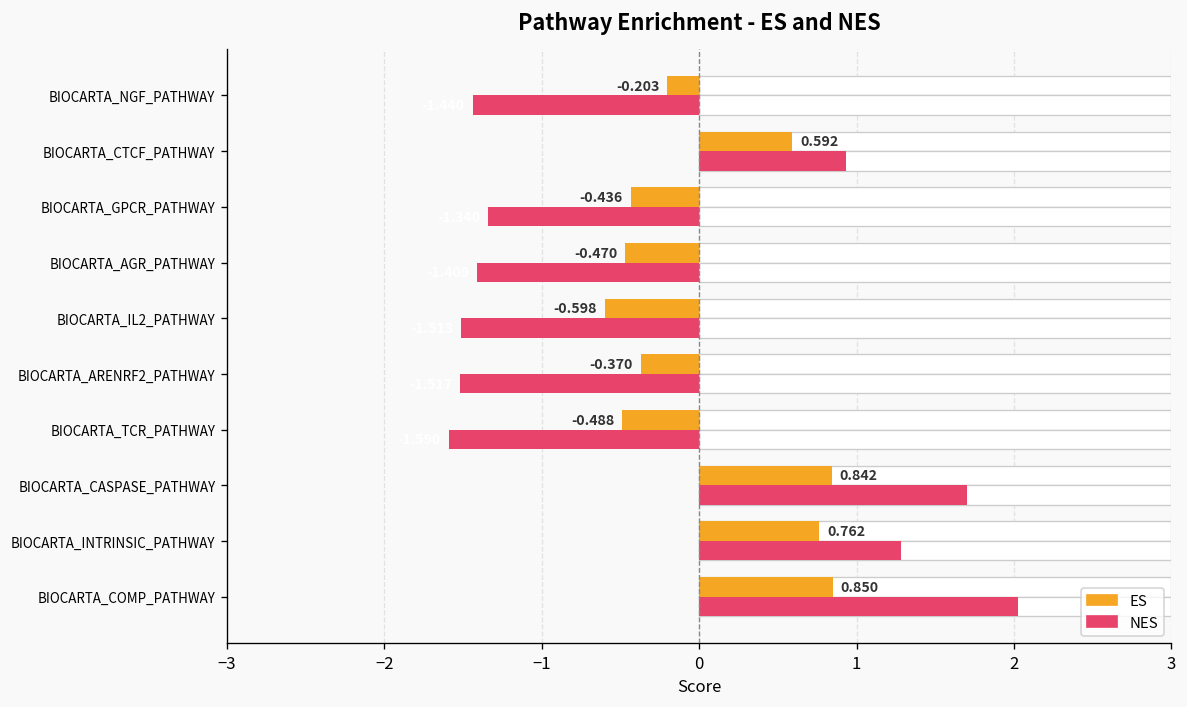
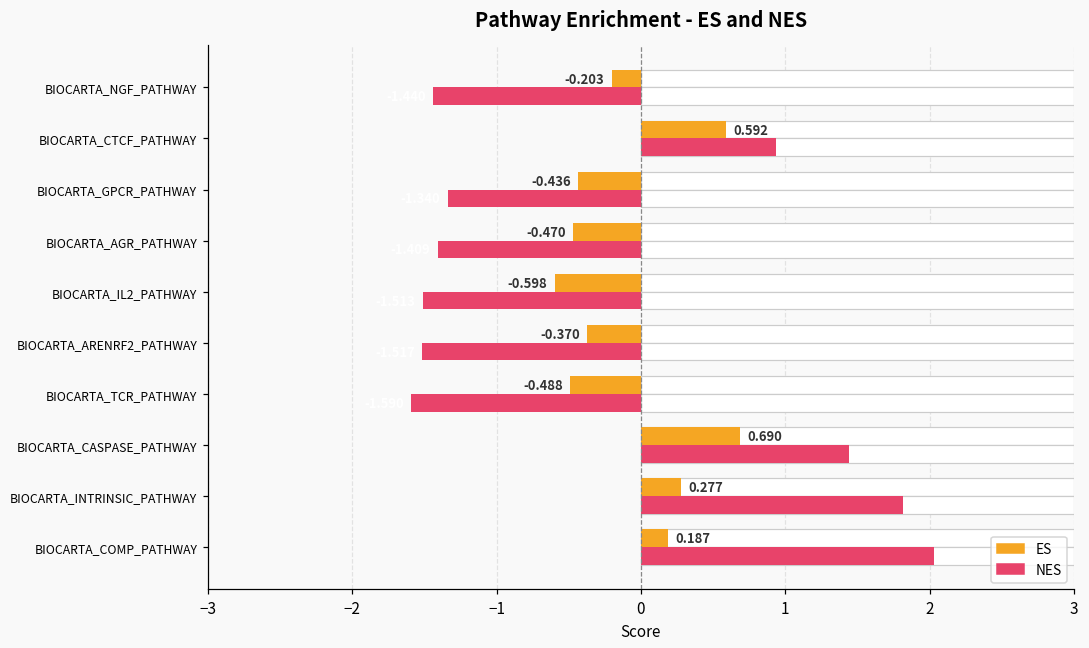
  {
    "ES": {
      "BIOCARTA_NGF_PATHWAY": -0.203,
      "BIOCARTA_GPCR_PATHWAY": -0.436,
      "BIOCARTA_AGR_PATHWAY": -0.470,
      "BIOCARTA_IL2_PATHWAY": -0.598,
      "BIOCARTA_ARENRF2_PATHWAY": -0.370,
      "BIOCARTA_TCR_PATHWAY": -0.488,
-     "BIOCARTA_CASPASE_PATHWAY": 0.842,
-     "BIOCARTA_INTRINSIC_PATHWAY": 0.762,
-     "BIOCARTA_COMP_PATHWAY": 0.850
+     "BIOCARTA_CASPASE_PATHWAY": 0.690,
+     "BIOCARTA_INTRINSIC_PATHWAY": 0.277,
+     "BIOCARTA_COMP_PATHWAY": 0.187
    },
    "NES": {
      "BIOCARTA_NGF_PATHWAY": -1.44,
      "BIOCARTA_GPCR_PATHWAY": -1.34,
      "BIOCARTA_AGR_PATHWAY": -1.41,
      "BIOCARTA_IL2_PATHWAY": -1.51,
      "BIOCARTA_ARENRF2_PATHWAY": -1.52,
      "BIOCARTA_TCR_PATHWAY": -1.59,
-     "BIOCARTA_CASPASE_PATHWAY": 1.70,
-     "BIOCARTA_INTRINSIC_PATHWAY": 1.28
+     "BIOCARTA_CASPASE_PATHWAY": 1.44,
+     "BIOCARTA_INTRINSIC_PATHWAY": 1.82
    }
  }
